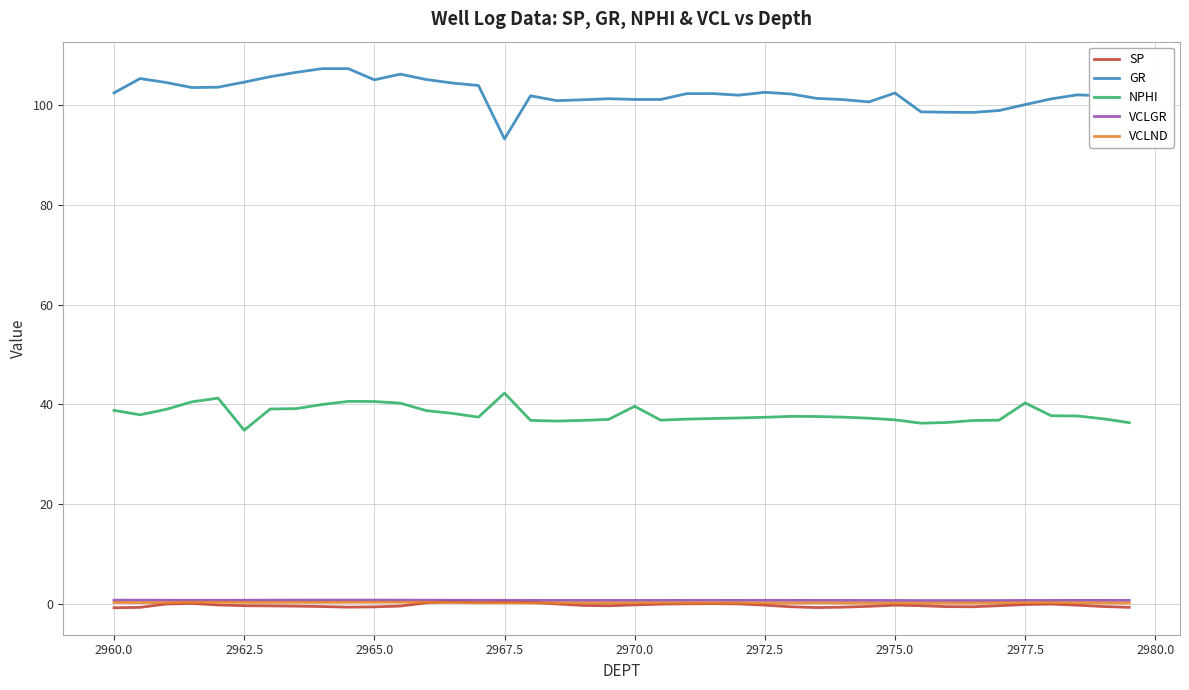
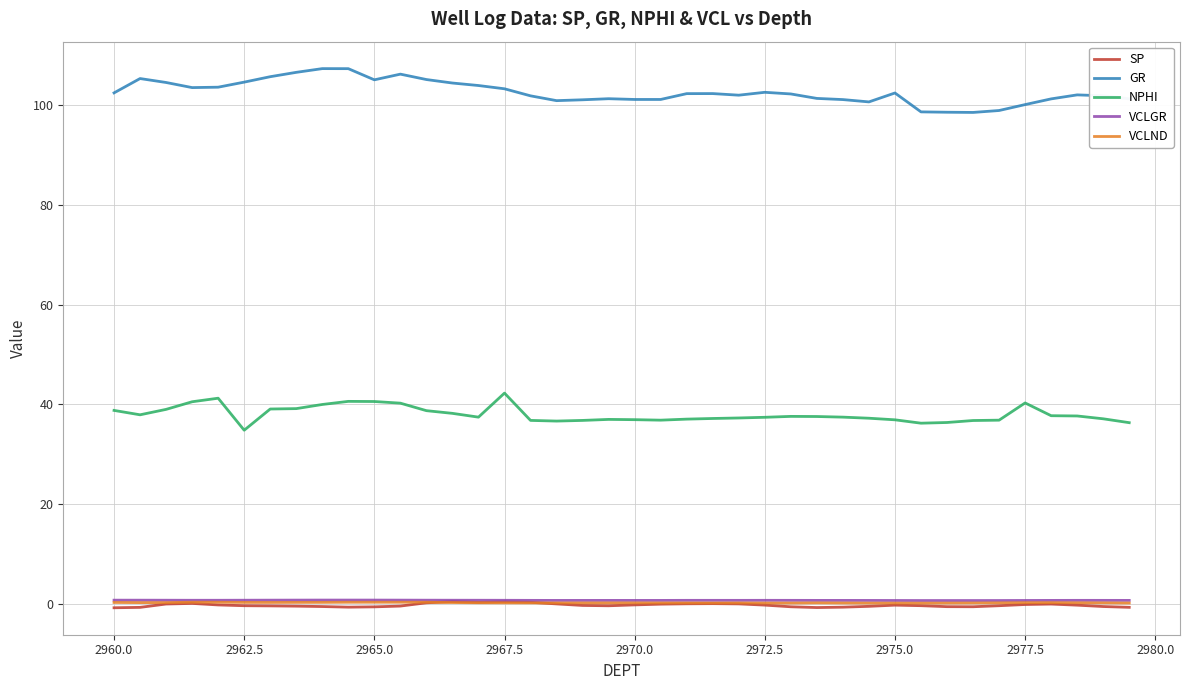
  {
    "SP": {
      "2960.0": -1,
      "2962.5": 0,
      "2965.0": -1
    },
    "GR": {
      "2960.0": 102,
      "2962.5": 105,
      "2965.0": 105,
-     "2967.5": 93,
+     "2967.5": 103,
      "2970.0": 101,
      "2972.5": 103,
      "2975.0": 102,
      "2977.5": 100
    },
    "NPHI": {
      "2960.0": 39,
      "2962.5": 35,
      "2965.0": 41,
      "2967.5": 42,
-     "2970.0": 40,
+     "2970.0": 37,
      "2972.5": 37,
      "2975.0": 37,
      "2977.5": 40
    },
    "VCLGR": {
      "2972.5": 1,
      "2975.0": 1
    }
  }
